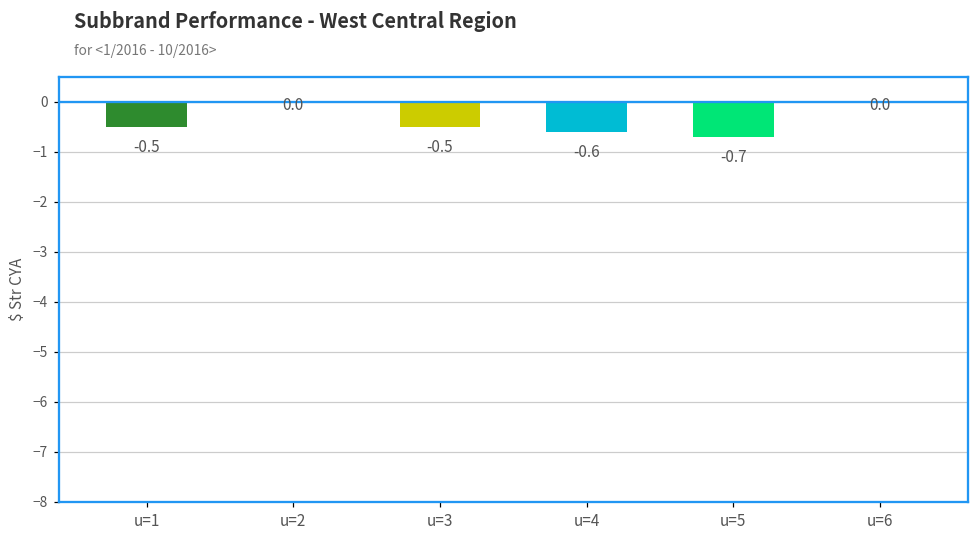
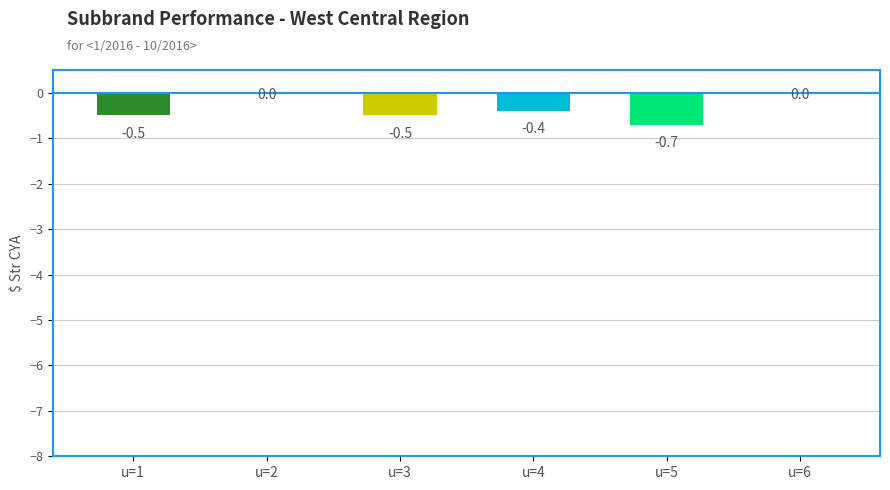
  {
    "u=1": -0.5,
    "u=2": 0.0,
    "u=3": -0.5,
-   "u=4": -0.6,
+   "u=4": -0.4,
    "u=5": -0.7,
    "u=6": 0.0
  }
